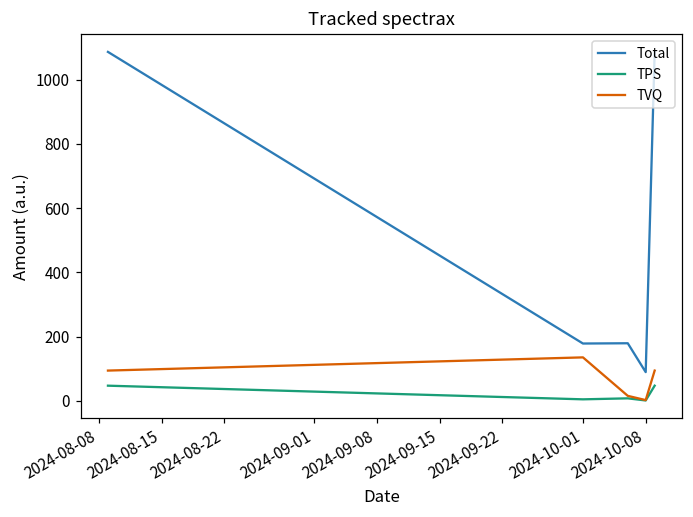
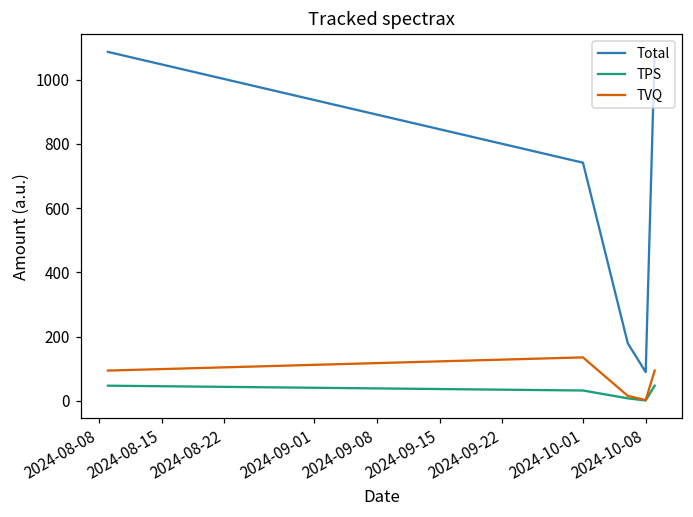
  {
    "Total": {
-     "2024-10-01": 180,
+     "2024-10-01": 740,
      "2024-10-08": 90
    },
    "TPS": {
-     "2024-10-01": 0
+     "2024-10-01": 30
    },
    "TVQ": {
      "2024-10-01": 140
    }
  }
